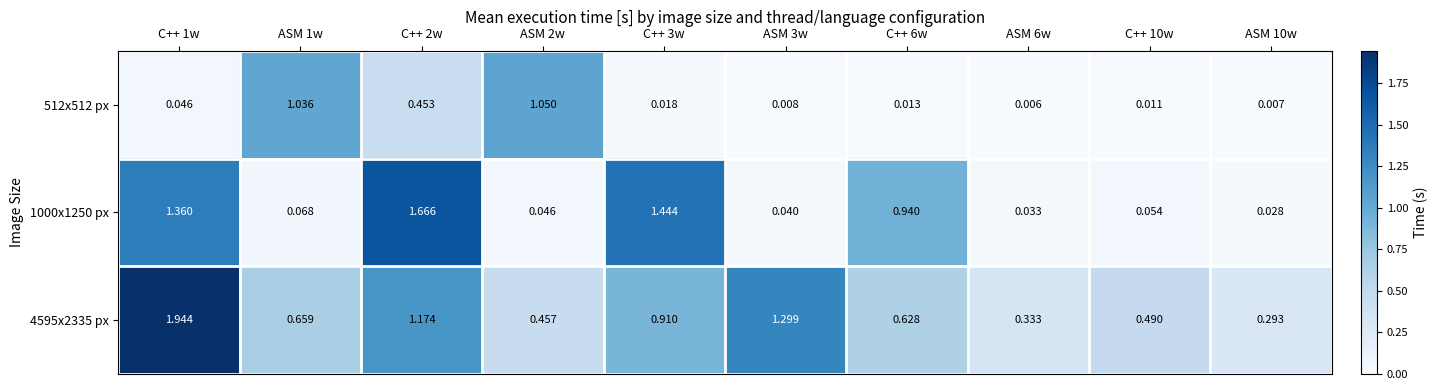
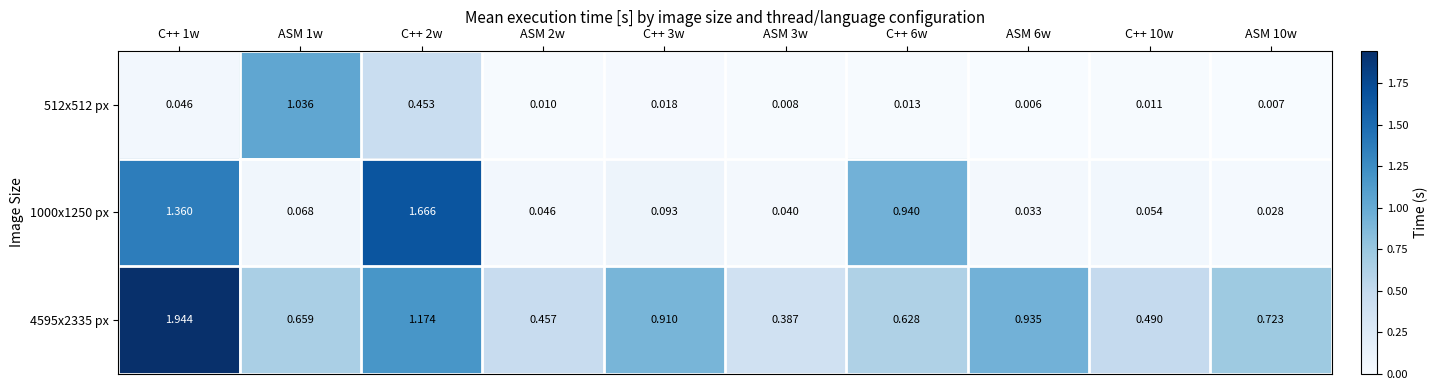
  {
    "512x512 px": {
      "C++ 1w": 0.046,
      "ASM 1w": 1.036,
      "C++ 2w": 0.453,
-     "ASM 2w": 1.050,
+     "ASM 2w": 0.010,
      "C++ 3w": 0.018,
      "ASM 3w": 0.008,
      "C++ 6w": 0.013,
      "ASM 6w": 0.006,
      "C++ 10w": 0.011,
      "ASM 10w": 0.007
    },
    "1000x1250 px": {
      "C++ 1w": 1.360,
      "ASM 1w": 0.068,
      "C++ 2w": 1.666,
      "ASM 2w": 0.046,
-     "C++ 3w": 1.444,
+     "C++ 3w": 0.093,
      "ASM 3w": 0.040,
      "C++ 6w": 0.940,
      "ASM 6w": 0.033,
      "C++ 10w": 0.054,
      "ASM 10w": 0.028
    },
    "4595x2335 px": {
      "C++ 1w": 1.944,
      "ASM 1w": 0.659,
      "C++ 2w": 1.174,
      "ASM 2w": 0.457,
      "C++ 3w": 0.910,
-     "ASM 3w": 1.299,
+     "ASM 3w": 0.387,
      "C++ 6w": 0.628,
-     "ASM 6w": 0.333,
+     "ASM 6w": 0.935,
      "C++ 10w": 0.490,
-     "ASM 10w": 0.293
+     "ASM 10w": 0.723
    }
  }
